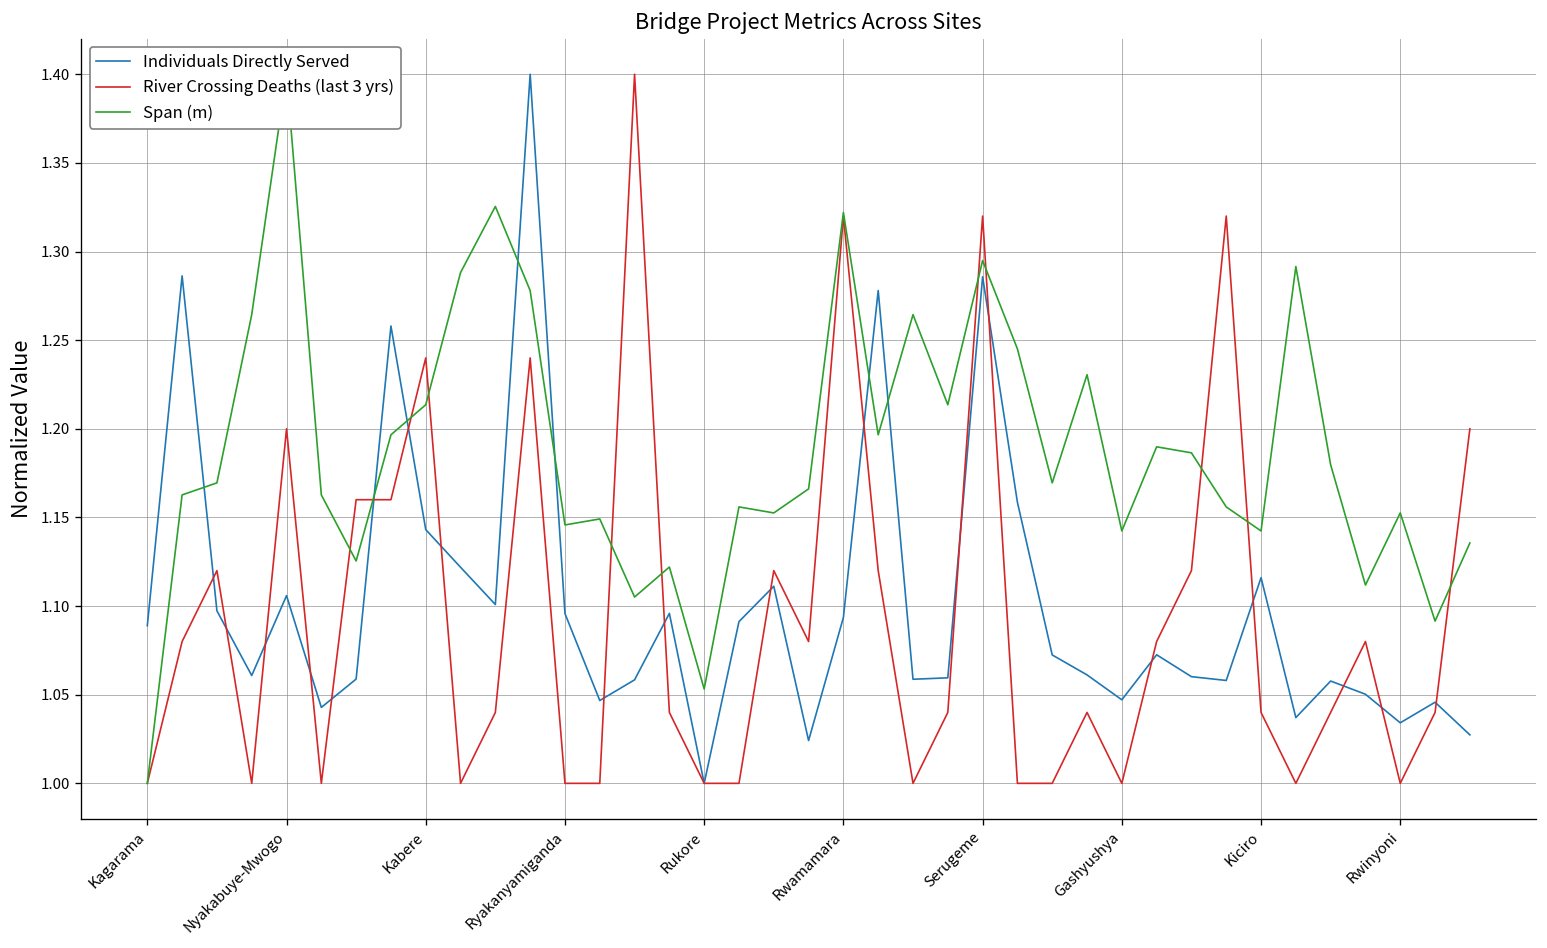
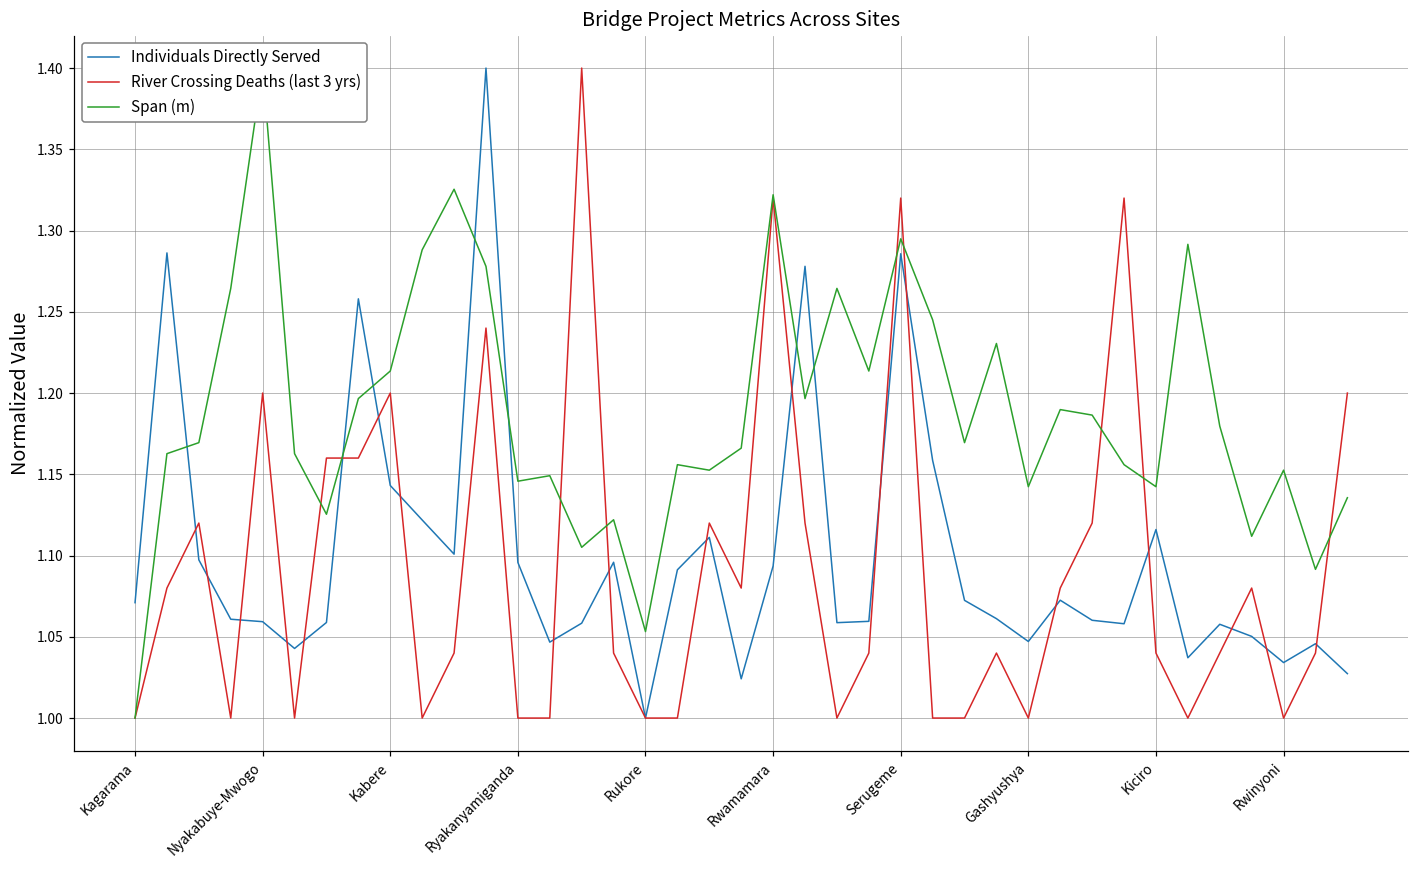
  {
    "Individuals Directly Served": {
-     "Kagarama": 1.089,
-     "Nyakabuye-Mwogo": 1.106,
+     "Kagarama": 1.071,
+     "Nyakabuye-Mwogo": 1.059,
      "Kabere": 1.143,
      "Ryakanyamiganda": 1.096,
      "Rwamamara": 1.094,
      "Serugeme": 1.286,
      "Gashyushya": 1.047,
      "Kiciro": 1.116,
      "Rwinyoni": 1.034
    },
    "River Crossing Deaths (last 3 yrs)": {
      "Nyakabuye-Mwogo": 1.200,
-     "Kabere": 1.240,
+     "Kabere": 1.200,
      "Ryakanyamiganda": 1.000,
      "Rwamamara": 1.320,
      "Serugeme": 1.320,
      "Gashyushya": 1.000,
      "Kiciro": 1.040,
      "Rwinyoni": 1.000
    },
    "Span (m)": {
      "Kabere": 1.214,
      "Ryakanyamiganda": 1.146,
      "Rukore": 1.053,
      "Rwamamara": 1.322,
      "Serugeme": 1.295,
      "Gashyushya": 1.142,
      "Kiciro": 1.142,
      "Rwinyoni": 1.153
    }
  }
